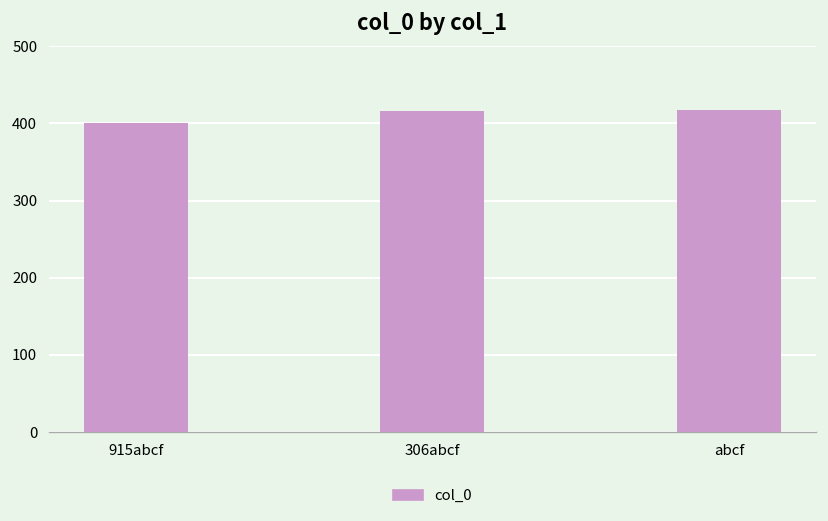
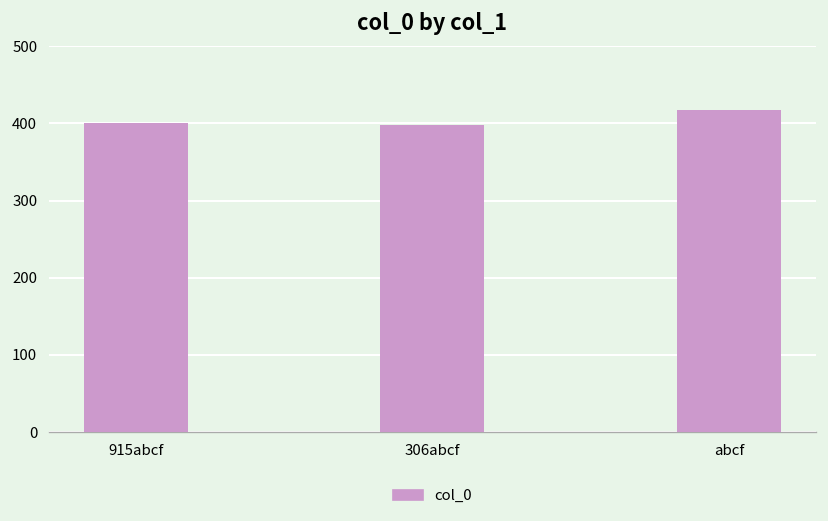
  {
    "915abcf": 400,
-   "306abcf": 420,
+   "306abcf": 400,
    "abcf": 420
  }
